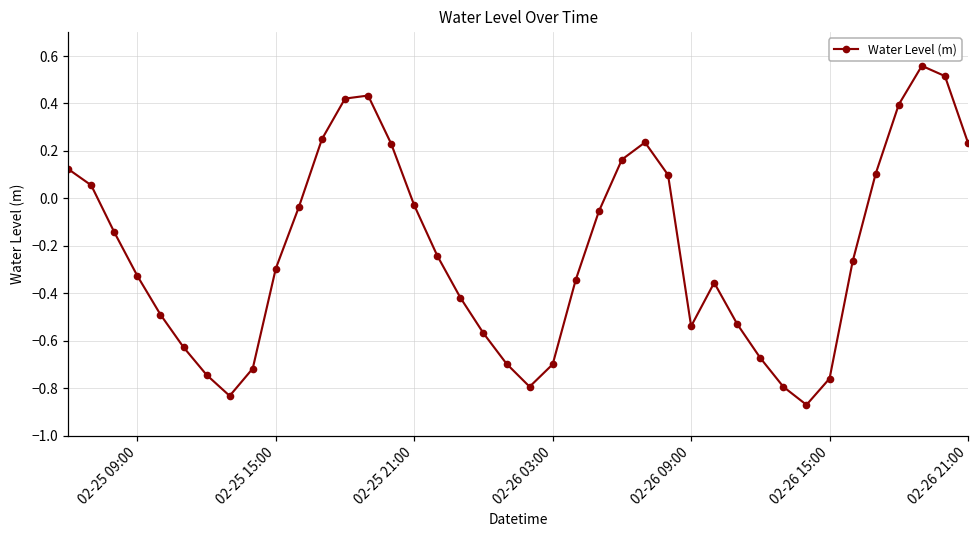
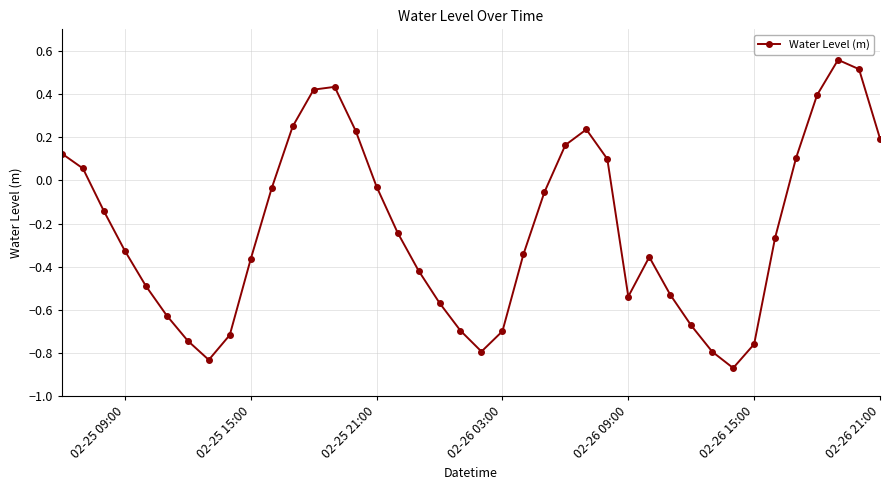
  {
    "02-25 09:00": -0.33,
-   "02-25 15:00": -0.30,
+   "02-25 15:00": -0.36,
    "02-25 21:00": -0.03,
    "02-26 03:00": -0.70,
    "02-26 09:00": -0.54,
    "02-26 15:00": -0.76,
-   "02-26 21:00": 0.23
+   "02-26 21:00": 0.19
  }
